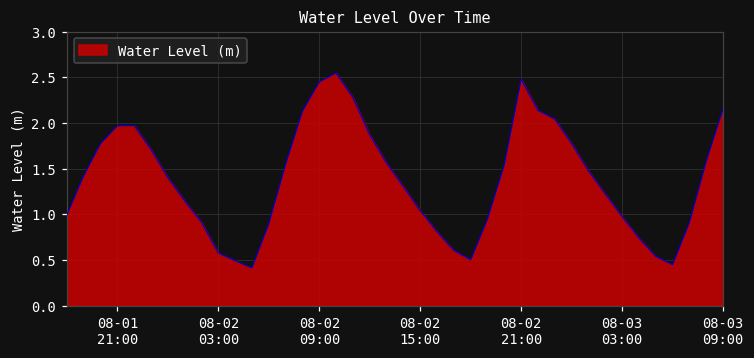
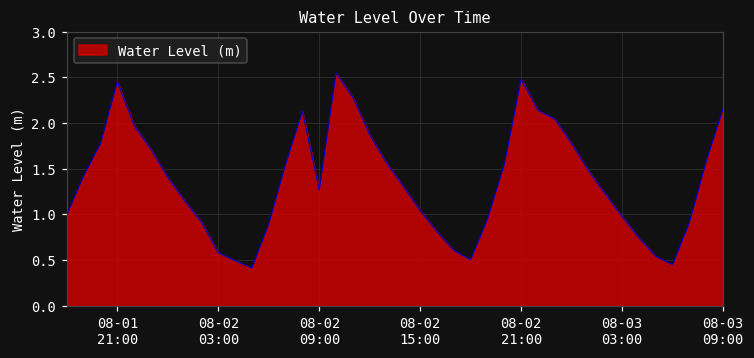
  {
-   "08-01 21:00": 2.0,
+   "08-01 21:00": 2.5,
    "08-02 03:00": 0.6,
-   "08-02 09:00": 2.4,
+   "08-02 09:00": 1.3,
    "08-02 15:00": 1.0,
    "08-02 21:00": 2.5,
    "08-03 03:00": 1.0,
    "08-03 09:00": 2.2
  }
